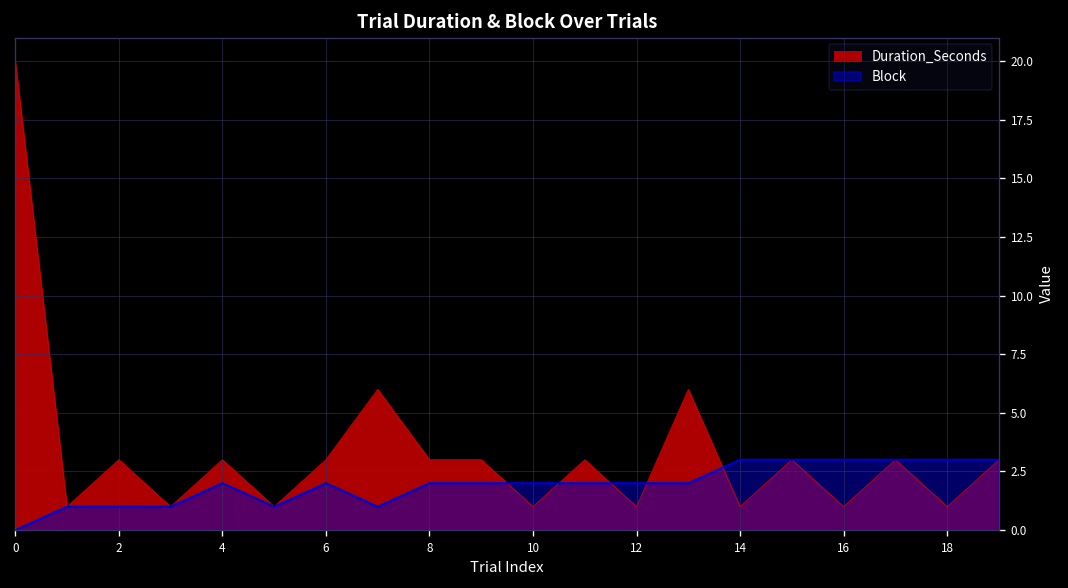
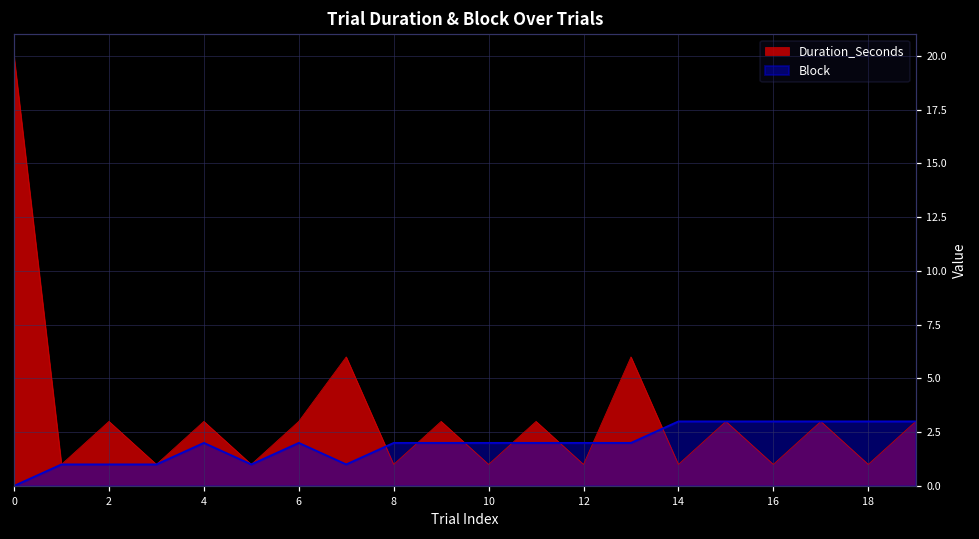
  {
    "Duration_Seconds": {
      "0": 20,
      "2": 3,
      "4": 3,
      "6": 3,
-     "8": 3,
+     "8": 1,
      "10": 1,
      "12": 1,
      "14": 1,
      "16": 1,
      "18": 1
    },
    "Block": {
      "0": 0,
      "2": 1,
      "4": 2,
      "6": 2,
      "8": 2,
      "10": 2,
      "12": 2,
      "14": 3,
      "16": 3,
      "18": 3
    }
  }
